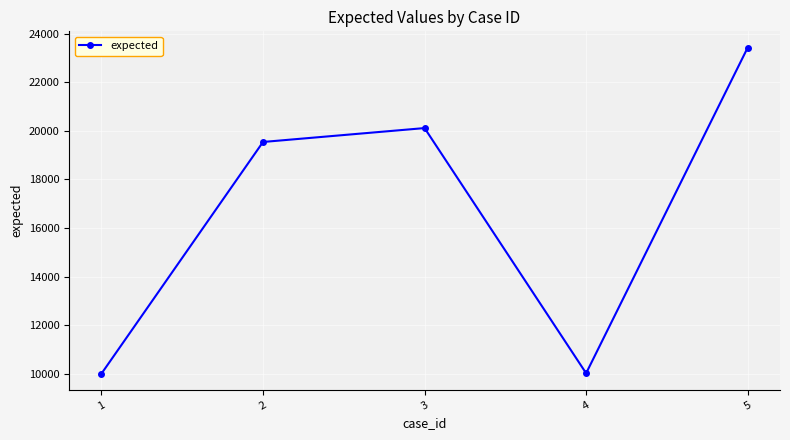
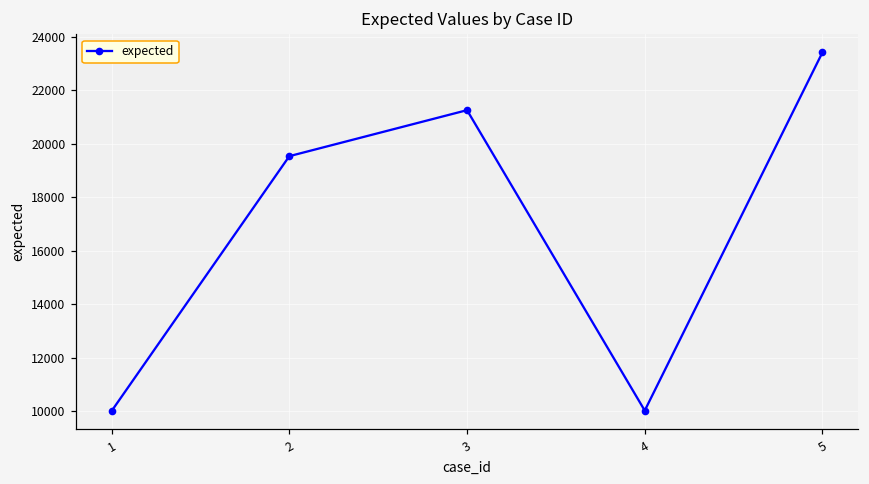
  {
    "1": 10000,
    "2": 19500,
-   "3": 20100,
+   "3": 21300,
    "4": 10000,
    "5": 23400
  }
